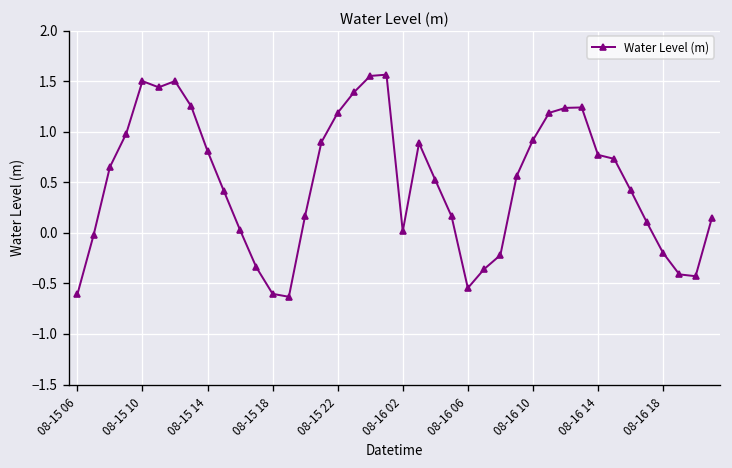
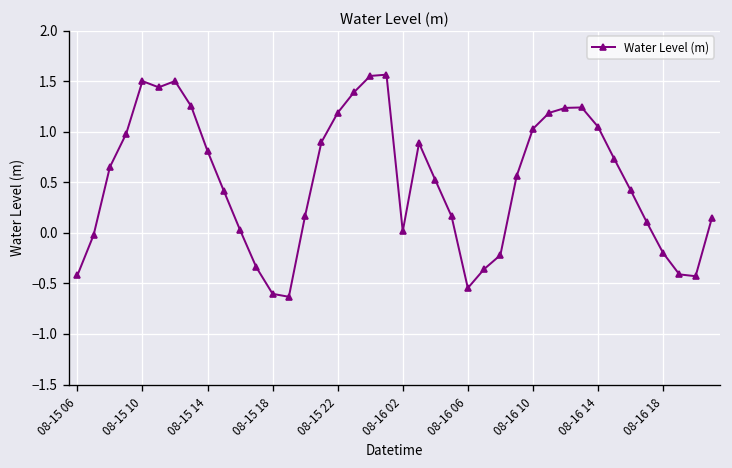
  {
-   "08-15 06": -0.6,
+   "08-15 06": -0.4,
    "08-15 10": 1.5,
    "08-15 14": 0.8,
    "08-15 18": -0.6,
    "08-15 22": 1.2,
    "08-16 02": 0.0,
    "08-16 06": -0.5,
-   "08-16 10": 0.9,
-   "08-16 14": 0.8,
+   "08-16 10": 1.0,
+   "08-16 14": 1.0,
    "08-16 18": -0.2
  }
